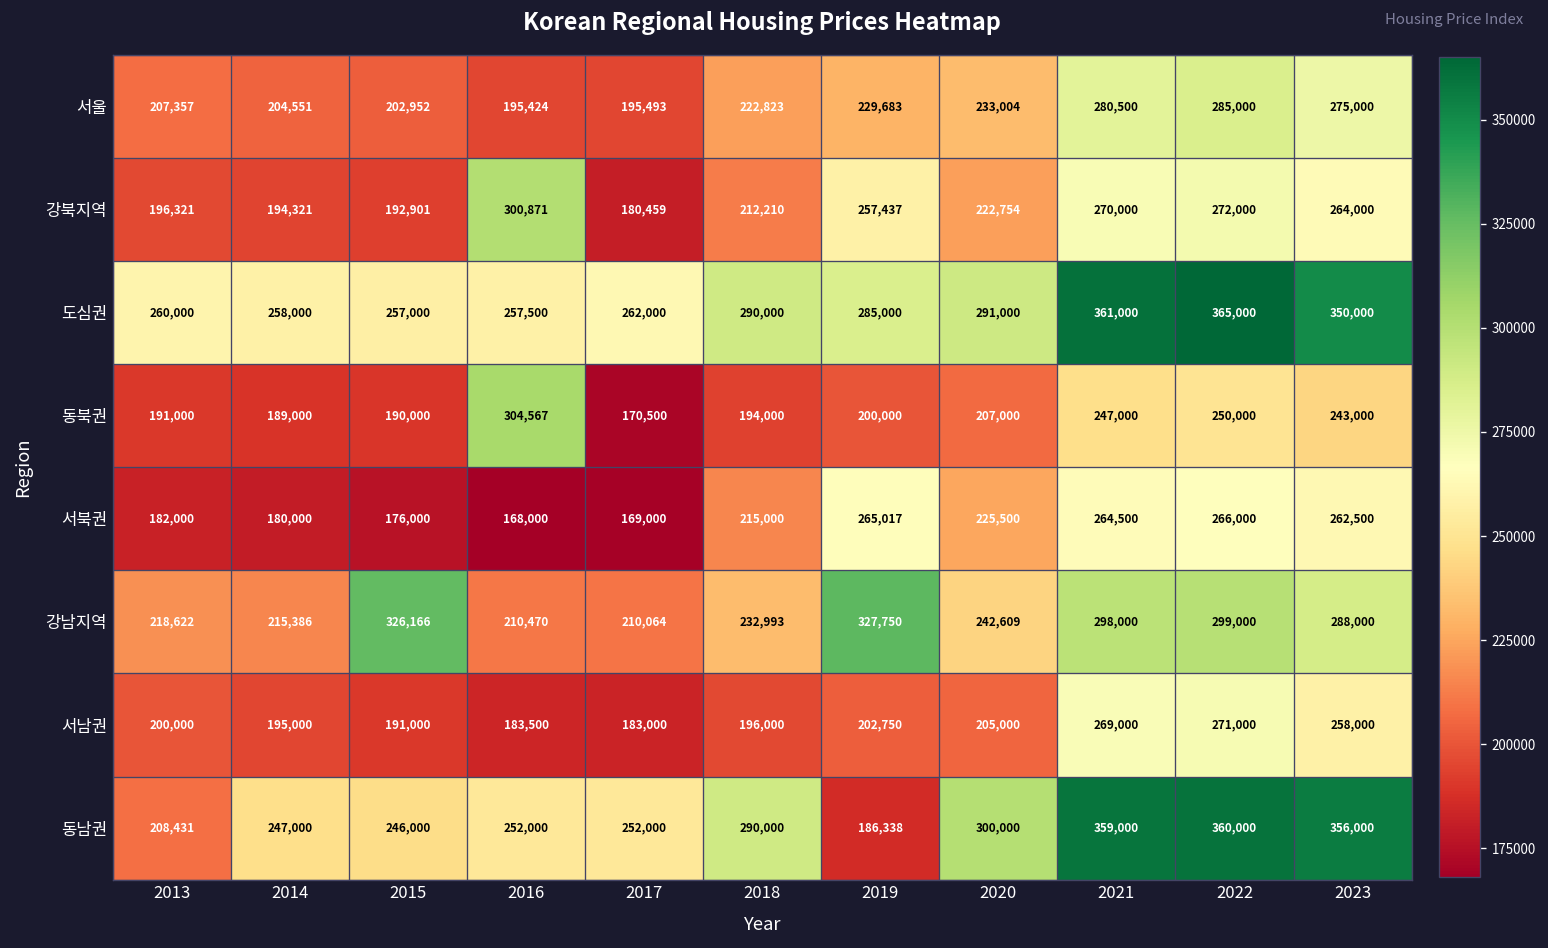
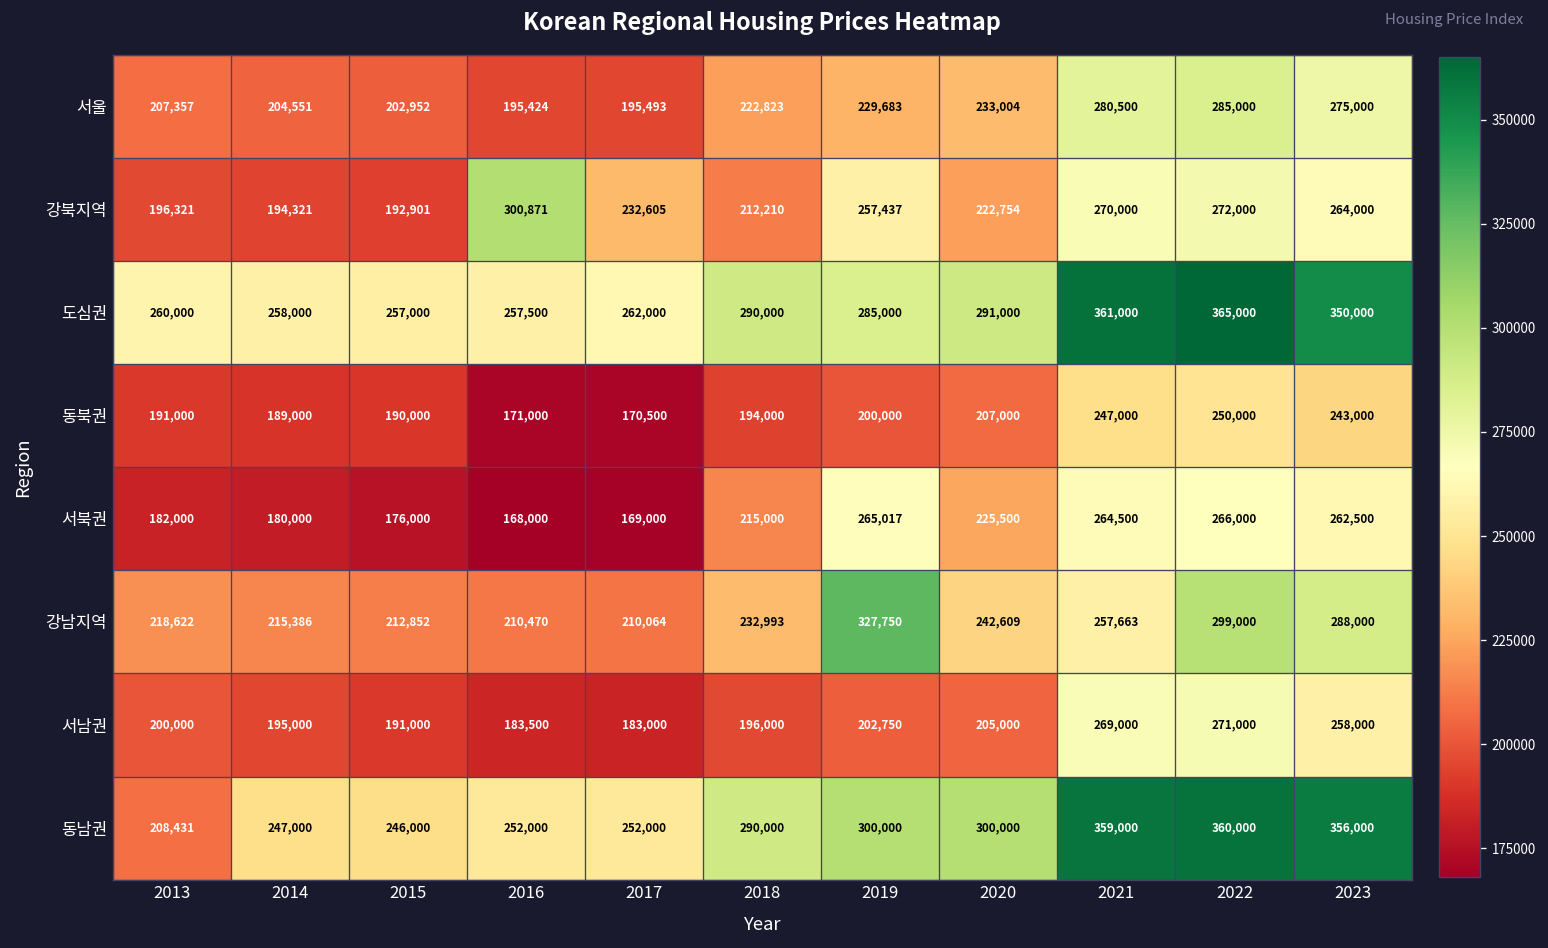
  {
    "서울": {
      "2013": "207,357",
      "2014": "204,551",
      "2015": "202,952",
      "2016": "195,424",
      "2017": "195,493",
      "2018": "222,823",
      "2019": "229,683",
      "2020": "233,004",
      "2021": "280,500",
      "2022": "285,000",
      "2023": "275,000"
    },
    "강북지역": {
      "2013": "196,321",
      "2014": "194,321",
      "2015": "192,901",
      "2016": "300,871",
-     "2017": "180,459",
+     "2017": "232,605",
      "2018": "212,210",
      "2019": "257,437",
      "2020": "222,754",
      "2021": "270,000",
      "2022": "272,000",
      "2023": "264,000"
    },
    "도심권": {
      "2013": "260,000",
      "2014": "258,000",
      "2015": "257,000",
      "2016": "257,500",
      "2017": "262,000",
      "2018": "290,000",
      "2019": "285,000",
      "2020": "291,000",
      "2021": "361,000",
      "2022": "365,000",
      "2023": "350,000"
    },
    "동북권": {
      "2013": "191,000",
      "2014": "189,000",
      "2015": "190,000",
-     "2016": "304,567",
+     "2016": "171,000",
      "2017": "170,500",
      "2018": "194,000",
      "2019": "200,000",
      "2020": "207,000",
      "2021": "247,000",
      "2022": "250,000",
      "2023": "243,000"
    },
    "서북권": {
      "2013": "182,000",
      "2014": "180,000",
      "2015": "176,000",
      "2016": "168,000",
      "2017": "169,000",
      "2018": "215,000",
      "2019": "265,017",
      "2020": "225,500",
      "2021": "264,500",
      "2022": "266,000",
      "2023": "262,500"
    },
    "강남지역": {
      "2013": "218,622",
      "2014": "215,386",
-     "2015": "326,166",
+     "2015": "212,852",
      "2016": "210,470",
      "2017": "210,064",
      "2018": "232,993",
      "2019": "327,750",
      "2020": "242,609",
-     "2021": "298,000",
+     "2021": "257,663",
      "2022": "299,000",
      "2023": "288,000"
    },
    "서남권": {
      "2013": "200,000",
      "2014": "195,000",
      "2015": "191,000",
      "2016": "183,500",
      "2017": "183,000",
      "2018": "196,000",
      "2019": "202,750",
      "2020": "205,000",
      "2021": "269,000",
      "2022": "271,000",
      "2023": "258,000"
    },
    "동남권": {
      "2013": "208,431",
      "2014": "247,000",
      "2015": "246,000",
      "2016": "252,000",
      "2017": "252,000",
      "2018": "290,000",
-     "2019": "186,338",
+     "2019": "300,000",
      "2020": "300,000",
      "2021": "359,000",
      "2022": "360,000",
      "2023": "356,000"
    }
  }
